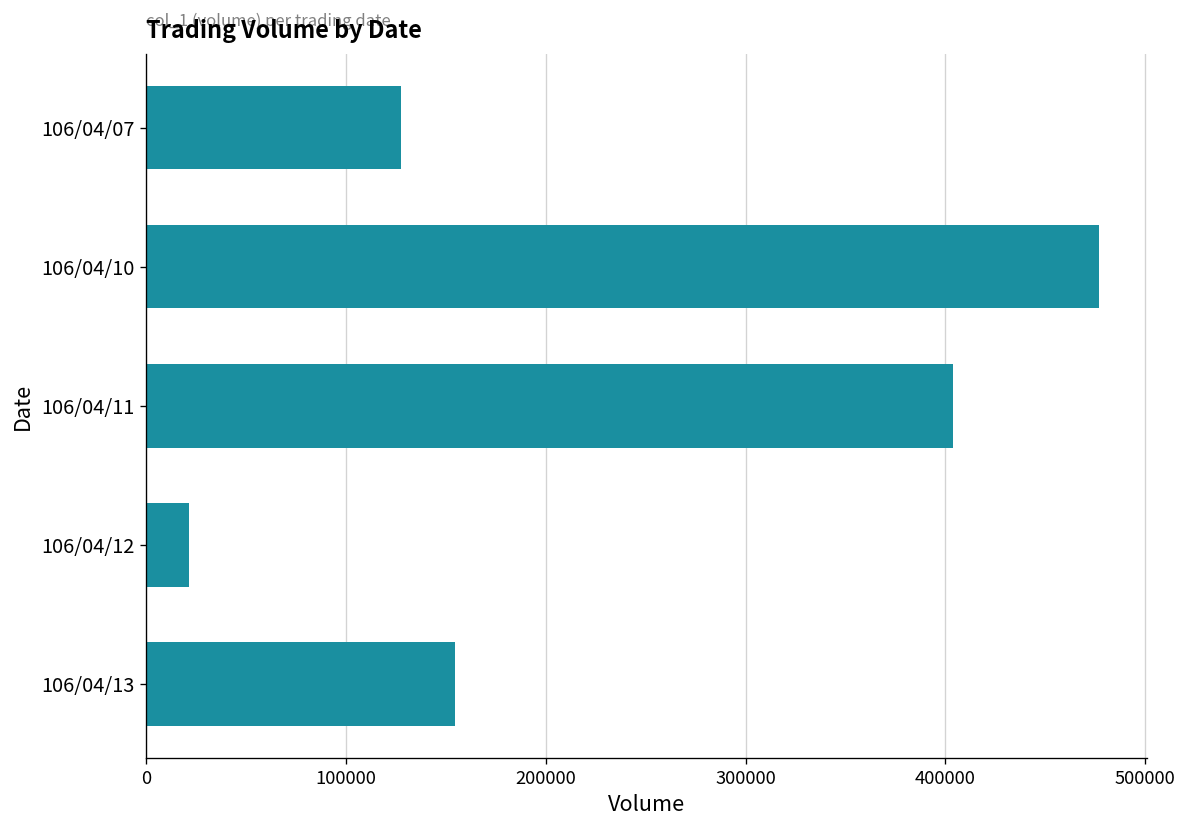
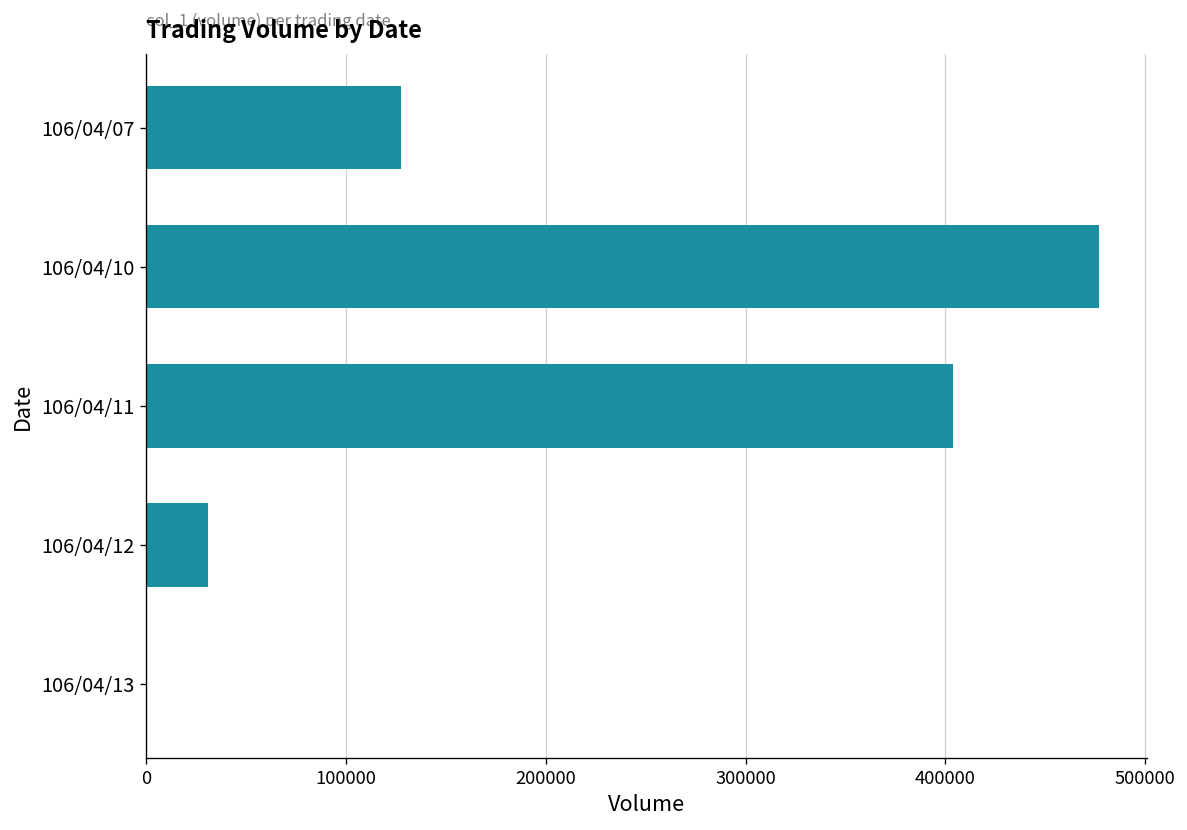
  {
    "106/04/07": 127000,
    "106/04/10": 477000,
    "106/04/11": 404000,
-   "106/04/12": 22000,
-   "106/04/13": 154000
+   "106/04/12": 31000,
+   "106/04/13": 0
  }
